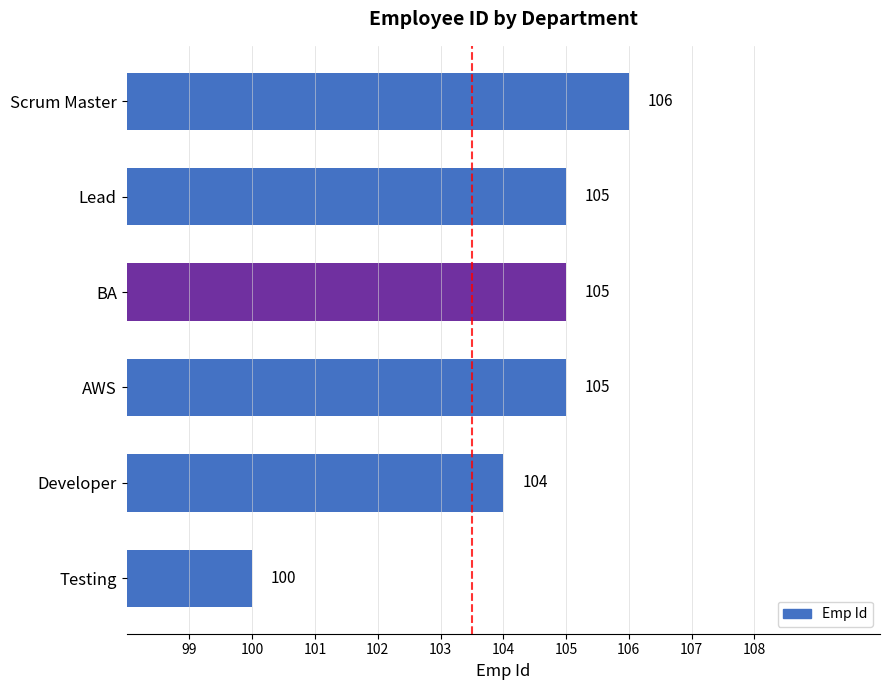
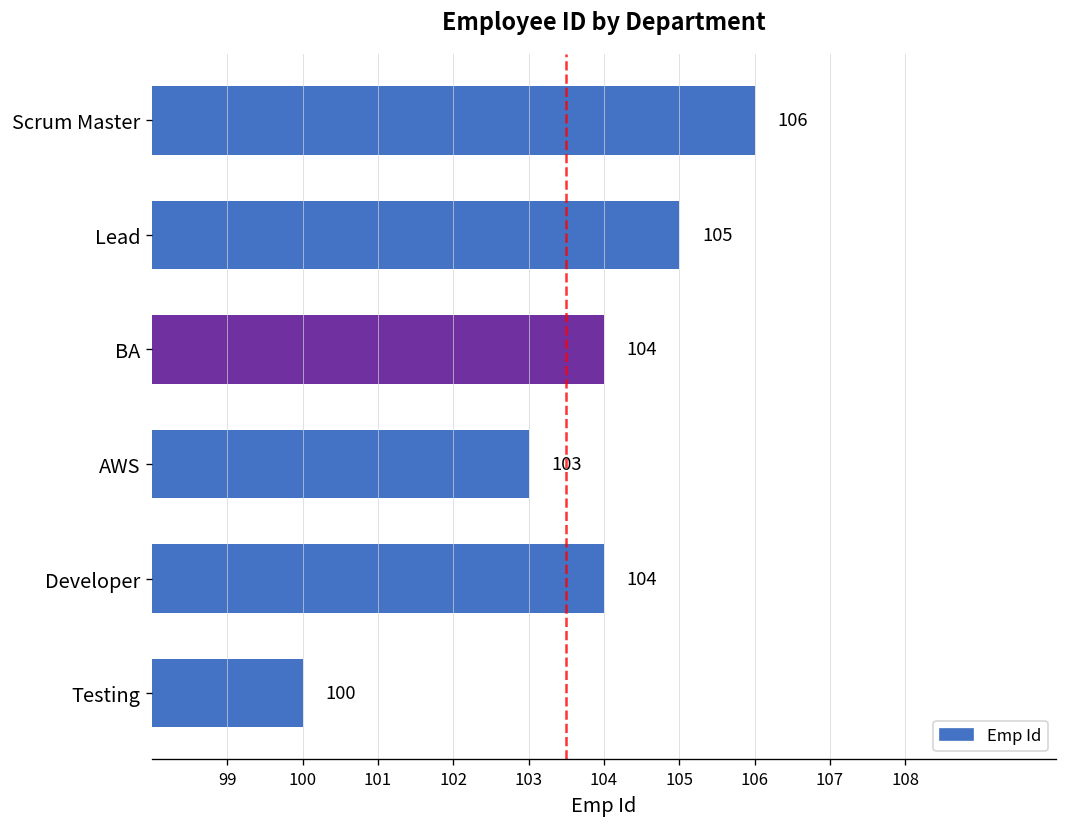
  {
    "Scrum Master": 106,
    "Lead": 105,
-   "BA": 105,
-   "AWS": 105,
+   "BA": 104,
+   "AWS": 103,
    "Developer": 104,
    "Testing": 100
  }
